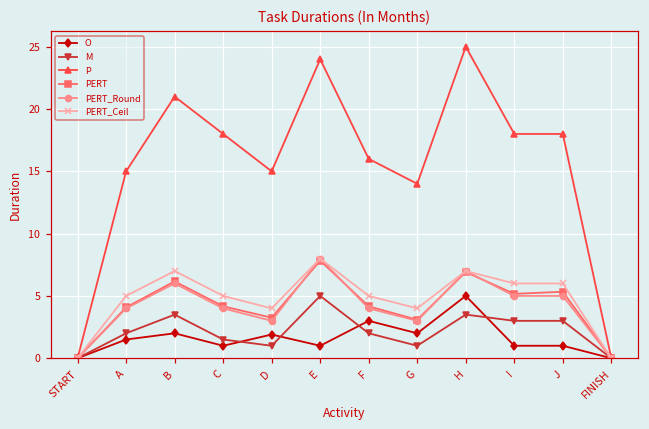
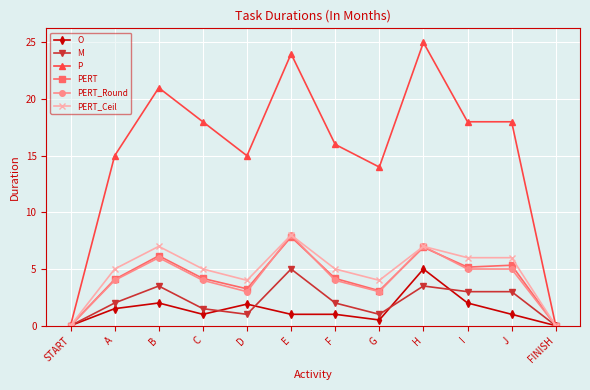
  {
    "O": {
      "A": 1.5,
      "B": 2.0,
      "C": 1.0,
      "D": 1.9,
      "E": 1.0,
-     "F": 3,
-     "G": 2.0,
+     "F": 1,
+     "G": 0.5,
      "H": 5.0,
-     "I": 1,
+     "I": 2,
      "J": 1.0
    }
  }
